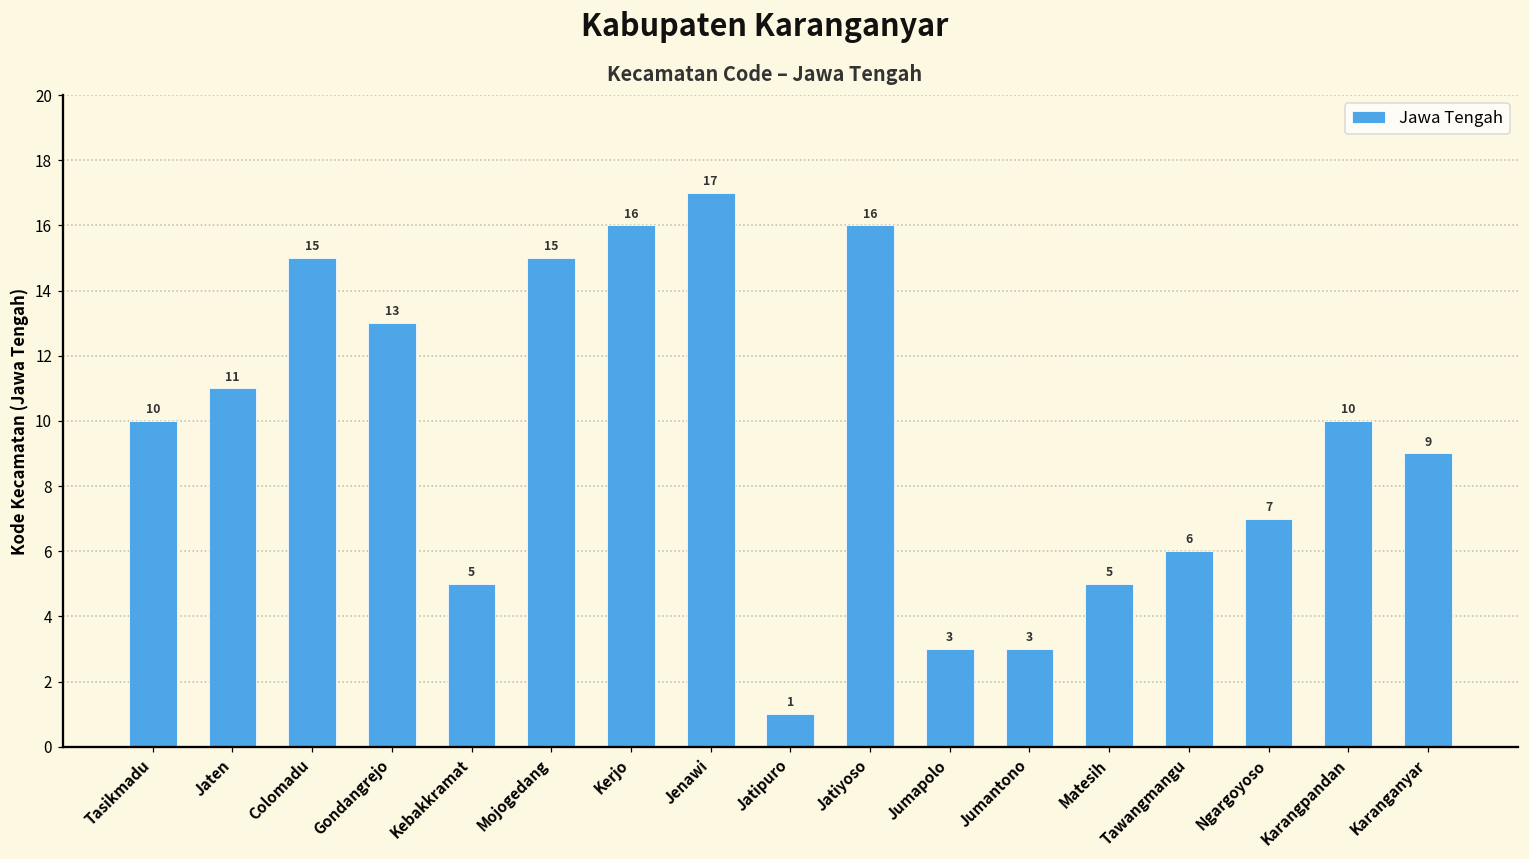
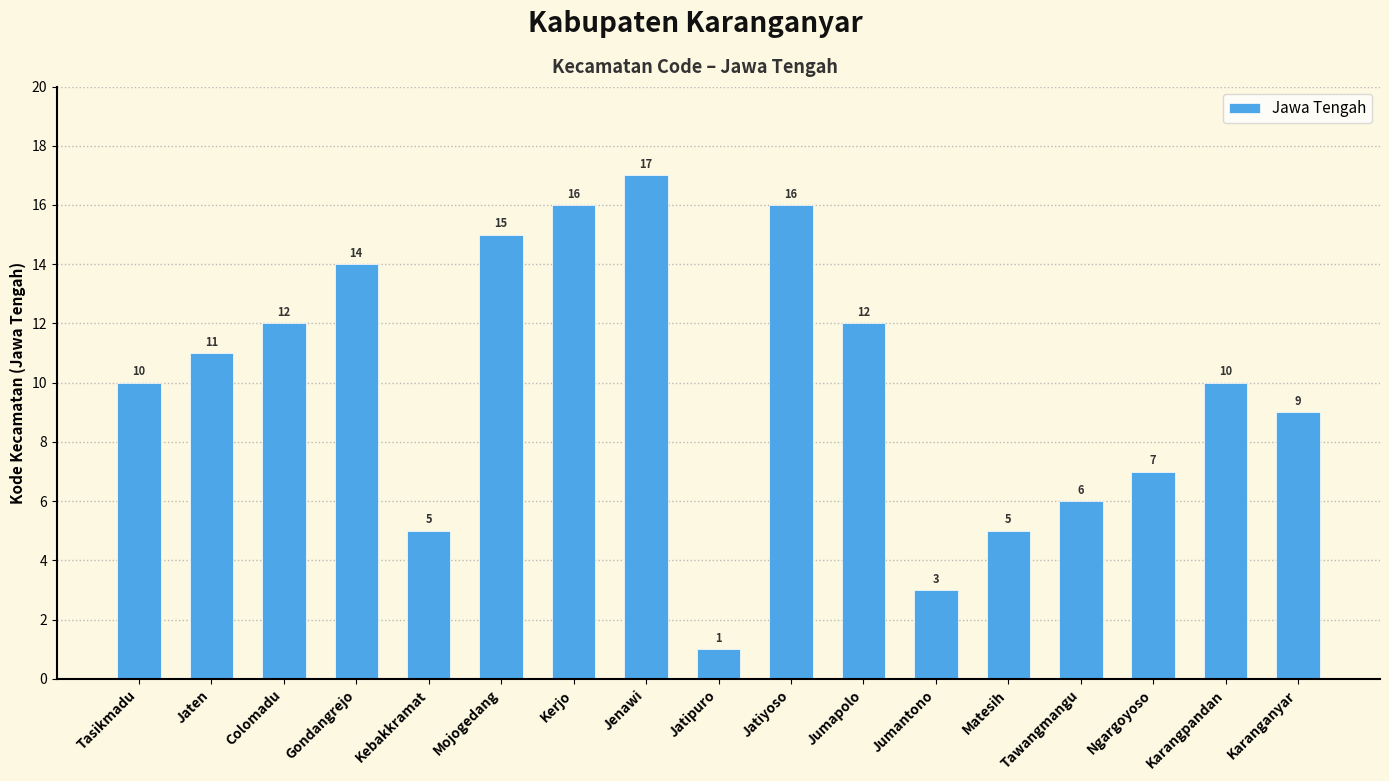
  {
    "Tasikmadu": 10,
    "Jaten": 11,
-   "Colomadu": 15,
-   "Gondangrejo": 13,
+   "Colomadu": 12,
+   "Gondangrejo": 14,
    "Kebakkramat": 5,
    "Mojogedang": 15,
    "Kerjo": 16,
    "Jenawi": 17,
    "Jatipuro": 1,
    "Jatiyoso": 16,
-   "Jumapolo": 3,
+   "Jumapolo": 12,
    "Jumantono": 3,
    "Matesih": 5,
    "Tawangmangu": 6,
    "Ngargoyoso": 7,
    "Karangpandan": 10,
    "Karanganyar": 9
  }
